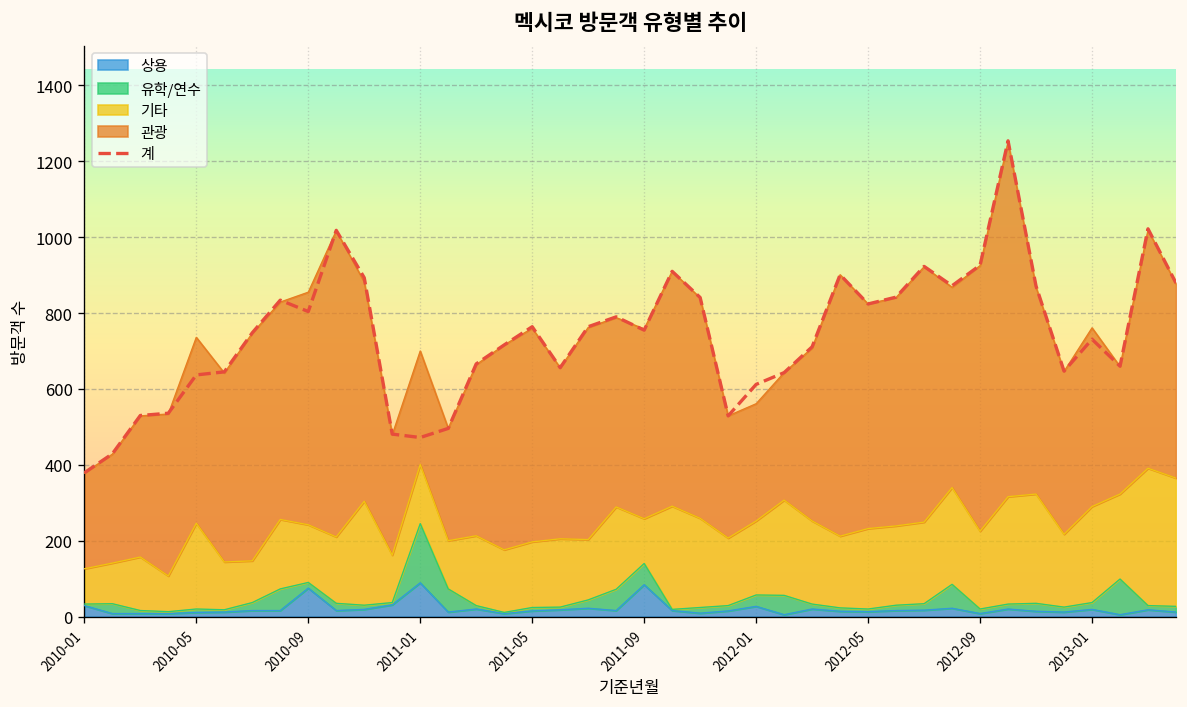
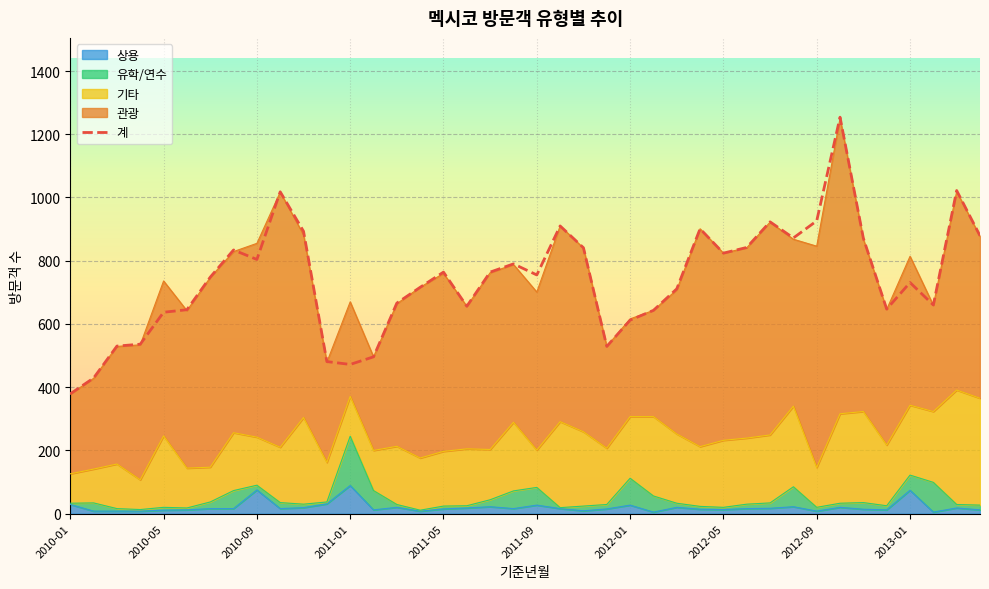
  {
    "상용": {
      "2010-05": 10,
      "2010-09": 80,
      "2011-01": 90,
      "2011-05": 20,
-     "2011-09": 80,
+     "2011-09": 30,
      "2012-01": 30,
      "2012-09": 10,
-     "2013-01": 20
+     "2013-01": 70
    },
    "유학/연수": {
      "2010-05": 10,
      "2010-09": 20,
      "2011-01": 160,
      "2011-05": 10,
      "2011-09": 60,
-     "2012-01": 30,
+     "2012-01": 90,
      "2012-09": 10,
-     "2013-01": 20
+     "2013-01": 50
    },
    "기타": {
      "2010-01": 90,
      "2010-05": 230,
      "2010-09": 150,
-     "2011-01": 160,
+     "2011-01": 130,
      "2011-05": 170,
      "2011-09": 120,
      "2012-01": 200,
      "2012-05": 210,
-     "2012-09": 210,
-     "2013-01": 250
+     "2012-09": 130,
+     "2013-01": 220
    }
  }
